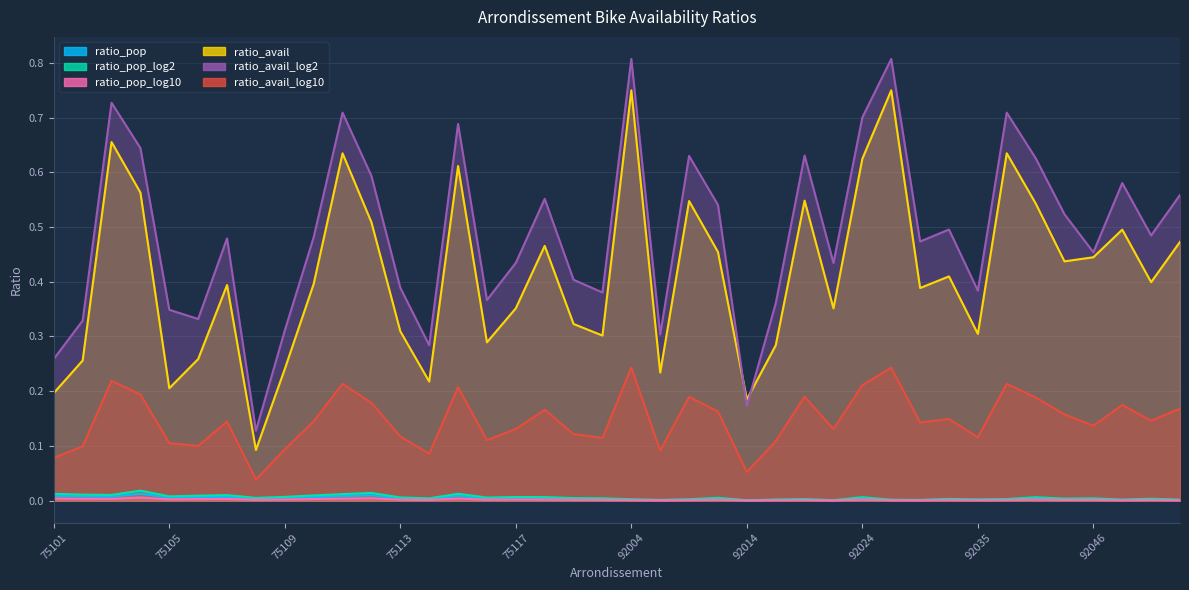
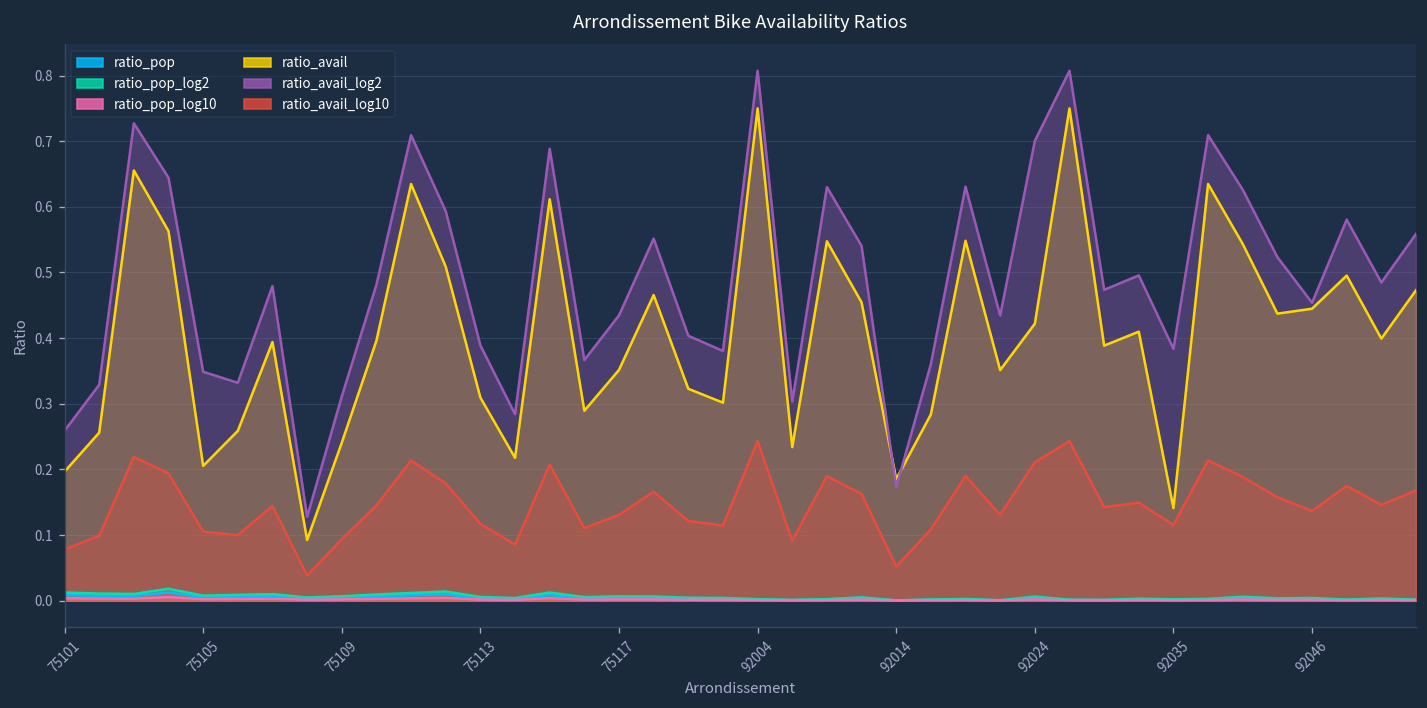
  {
    "ratio_avail": {
      "75101": 0.20,
      "75105": 0.21,
      "75109": 0.24,
      "75113": 0.31,
      "75117": 0.35,
      "92004": 0.75,
      "92014": 0.18,
-     "92024": 0.63,
-     "92035": 0.30,
+     "92024": 0.42,
+     "92035": 0.14,
      "92046": 0.44
    },
    "ratio_avail_log10": {
      "75101": 0.08,
      "75105": 0.10,
      "75109": 0.09,
      "75113": 0.12,
      "75117": 0.13,
      "92004": 0.24,
      "92014": 0.05,
      "92024": 0.21,
      "92035": 0.12,
      "92046": 0.14
    }
  }
